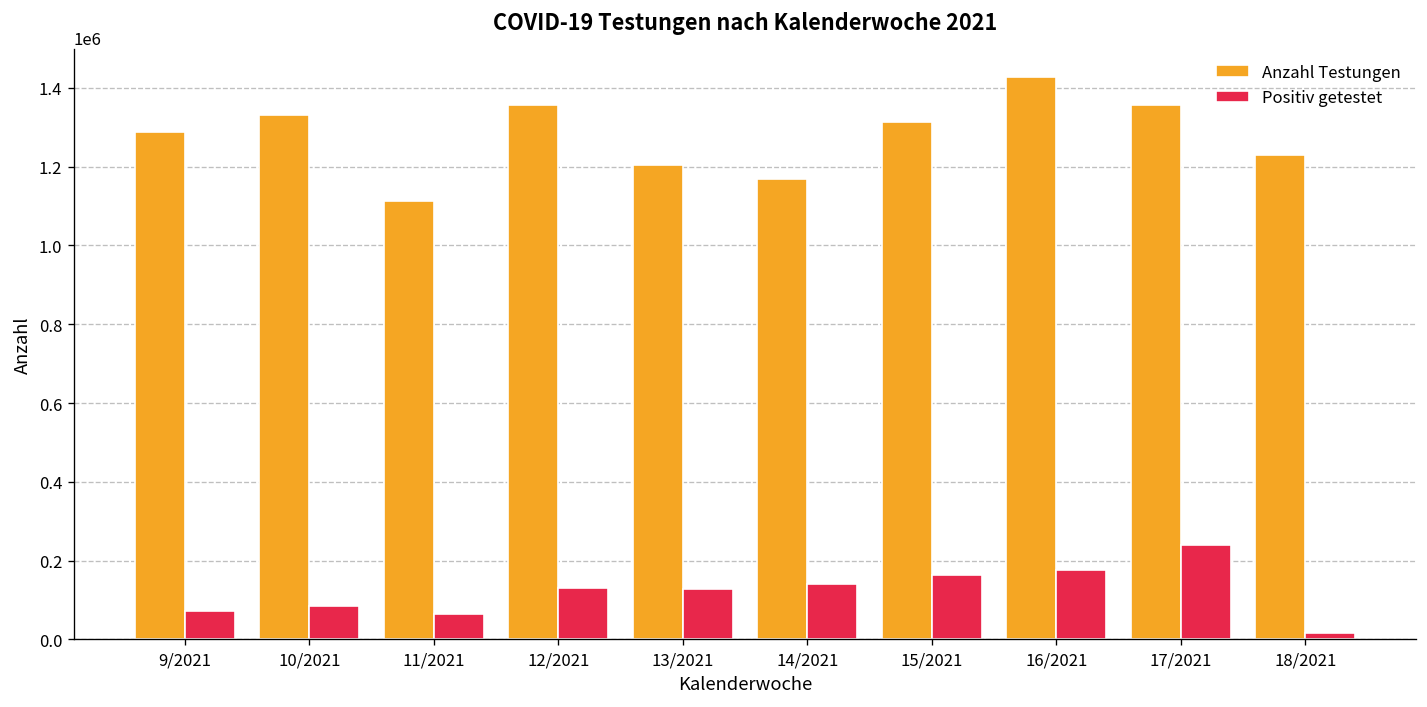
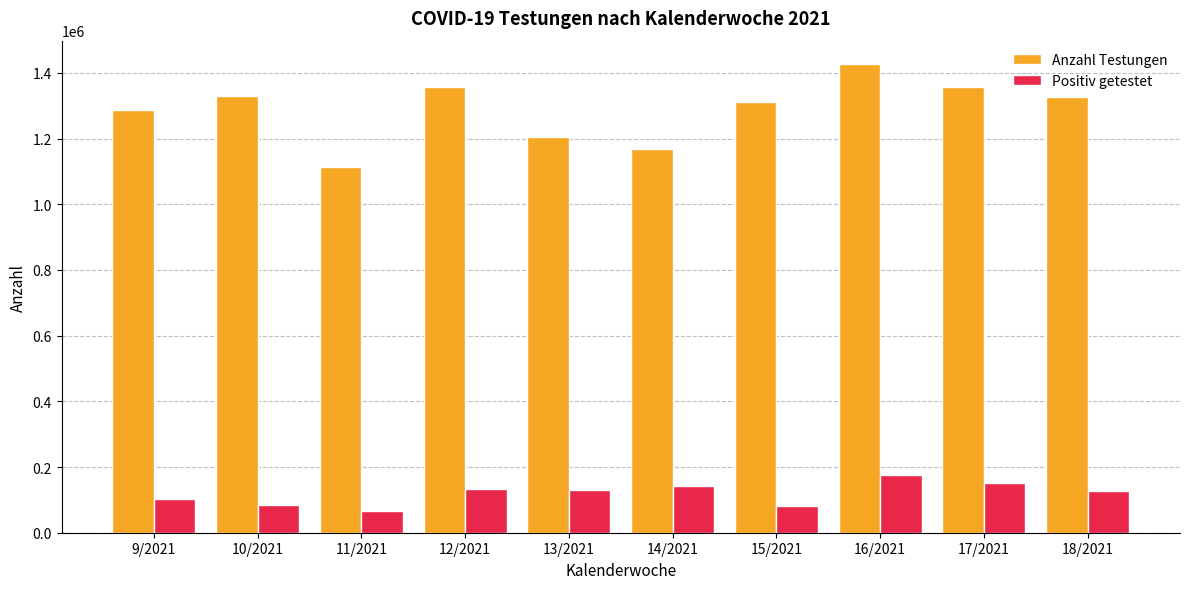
  {
    "Anzahl Testungen": {
      "9/2021": 1290000,
      "10/2021": 1330000,
      "11/2021": 1110000,
      "12/2021": 1360000,
      "13/2021": 1200000,
      "14/2021": 1170000,
      "15/2021": 1310000,
      "16/2021": 1430000,
      "17/2021": 1360000,
-     "18/2021": 1230000
+     "18/2021": 1330000
    },
    "Positiv getestet": {
-     "9/2021": 70000,
+     "9/2021": 100000,
      "10/2021": 90000,
      "11/2021": 70000,
      "12/2021": 130000,
      "13/2021": 130000,
      "14/2021": 140000,
-     "15/2021": 160000,
+     "15/2021": 80000,
      "16/2021": 180000,
-     "17/2021": 240000,
-     "18/2021": 20000
+     "17/2021": 150000,
+     "18/2021": 130000
    }
  }
